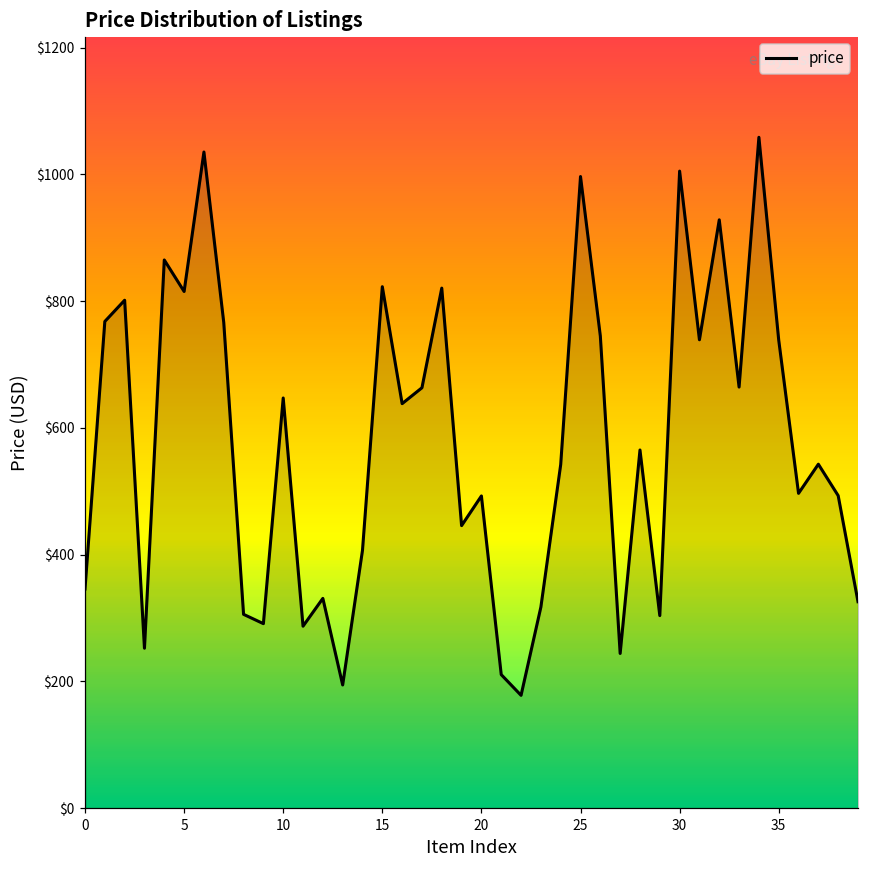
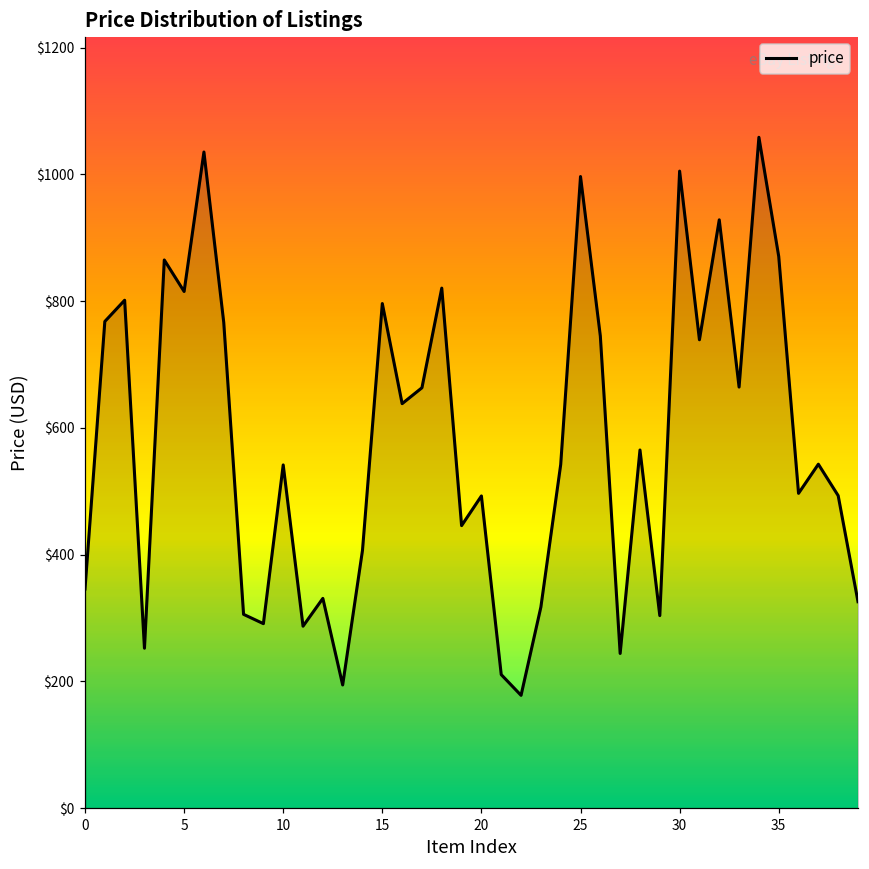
  {
    "0": "$350",
    "5": "$820",
-   "10": "$650",
-   "15": "$820",
+   "10": "$540",
+   "15": "$800",
    "20": "$490",
    "25": "$1000",
    "30": "$1010",
-   "35": "$740"
+   "35": "$870"
  }
